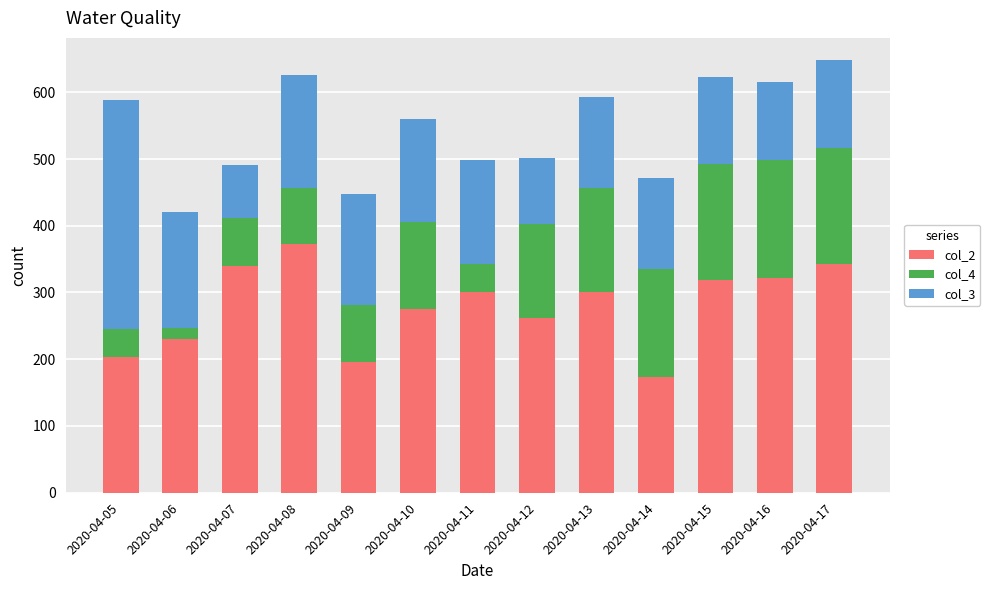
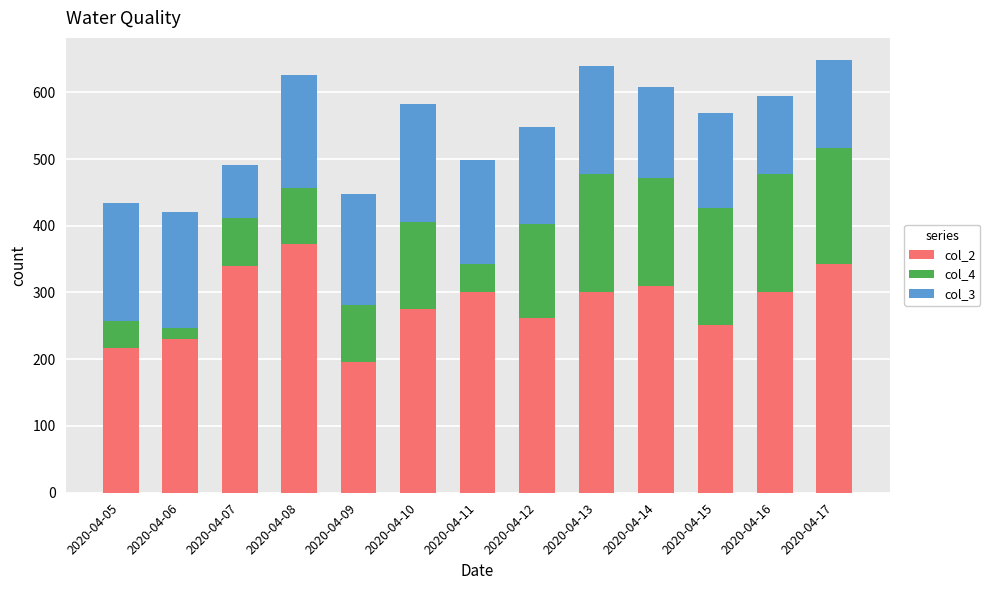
  {
    "col_2": {
-     "2020-04-05": 200,
+     "2020-04-05": 220,
      "2020-04-06": 230,
      "2020-04-07": 340,
      "2020-04-08": 370,
      "2020-04-09": 200,
      "2020-04-10": 280,
      "2020-04-11": 300,
      "2020-04-12": 260,
      "2020-04-13": 300,
-     "2020-04-14": 170,
-     "2020-04-15": 320,
-     "2020-04-16": 320,
+     "2020-04-14": 310,
+     "2020-04-15": 250,
+     "2020-04-16": 300,
      "2020-04-17": 340
    },
    "col_4": {
      "2020-04-05": 40,
      "2020-04-06": 20,
      "2020-04-07": 70,
      "2020-04-08": 80,
      "2020-04-09": 90,
      "2020-04-10": 130,
      "2020-04-11": 40,
      "2020-04-12": 140,
-     "2020-04-13": 160,
+     "2020-04-13": 180,
      "2020-04-14": 160,
      "2020-04-15": 170,
      "2020-04-16": 180,
      "2020-04-17": 180
    },
    "col_3": {
-     "2020-04-05": 340,
+     "2020-04-05": 180,
      "2020-04-06": 170,
      "2020-04-07": 80,
      "2020-04-08": 170,
      "2020-04-09": 170,
-     "2020-04-10": 160,
+     "2020-04-10": 180,
      "2020-04-11": 160,
-     "2020-04-12": 100,
-     "2020-04-13": 140,
+     "2020-04-12": 150,
+     "2020-04-13": 160,
      "2020-04-14": 140,
-     "2020-04-15": 130,
+     "2020-04-15": 140,
      "2020-04-16": 120,
      "2020-04-17": 130
    }
  }
